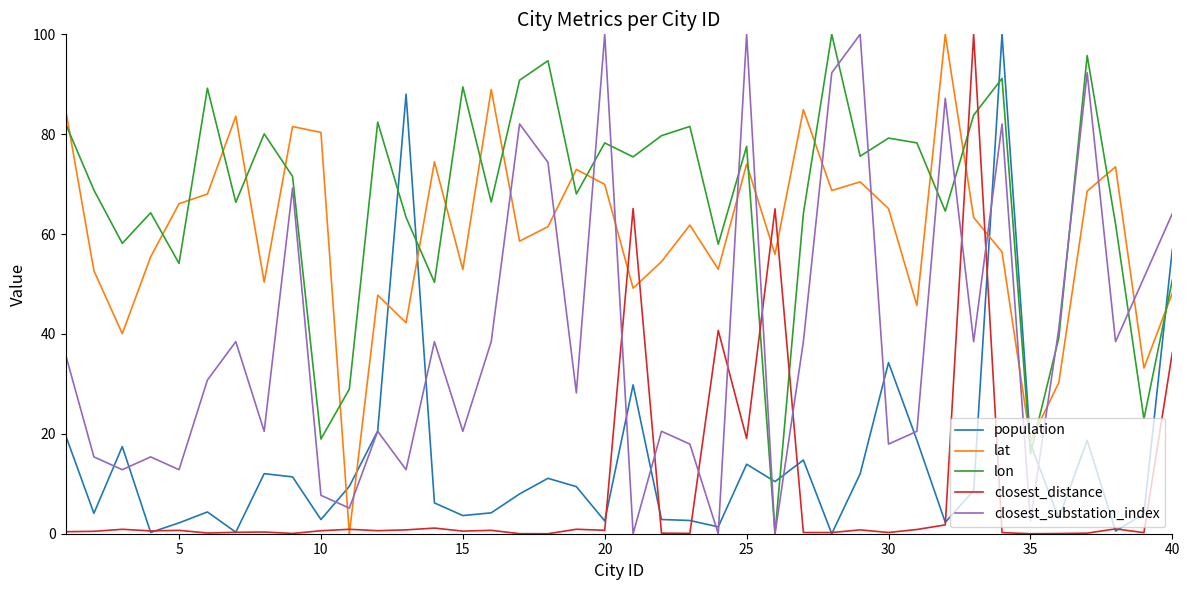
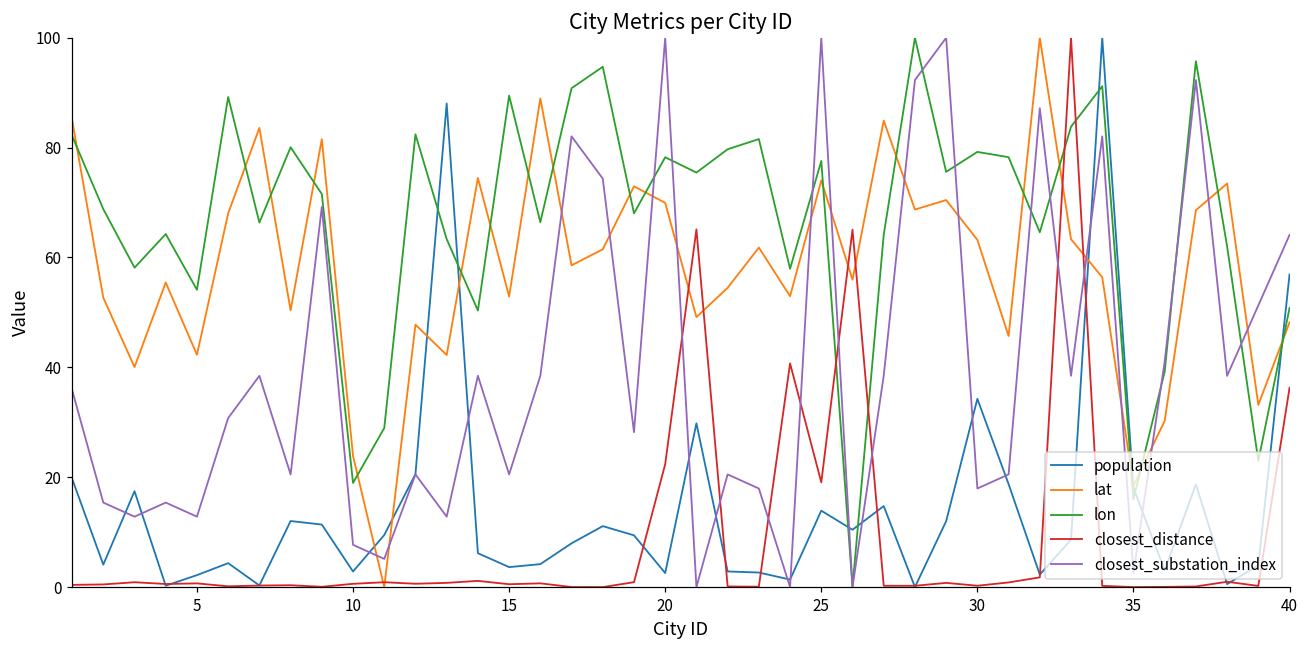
  {
    "population": {
      "5": 2,
      "10": 3,
      "15": 4,
      "20": 3,
      "25": 14,
      "30": 34,
      "40": 57
    },
    "lat": {
-     "5": 66,
-     "10": 80,
+     "5": 42,
+     "10": 24,
      "15": 53,
      "20": 70,
      "25": 74,
-     "30": 65,
+     "30": 63,
      "40": 48
    },
    "lon": {
      "5": 54,
      "10": 19,
      "15": 89,
      "20": 78,
      "25": 78,
      "30": 79,
      "40": 51
    },
    "closest_distance": {
      "5": 1,
      "10": 1,
      "15": 1,
-     "20": 1,
+     "20": 22,
      "25": 19,
      "30": 0,
      "35": 0,
      "40": 36
    },
    "closest_substation_index": {
      "5": 13,
      "10": 8,
      "15": 21,
      "20": 100,
      "25": 100,
      "30": 18,
      "40": 64
    }
  }
